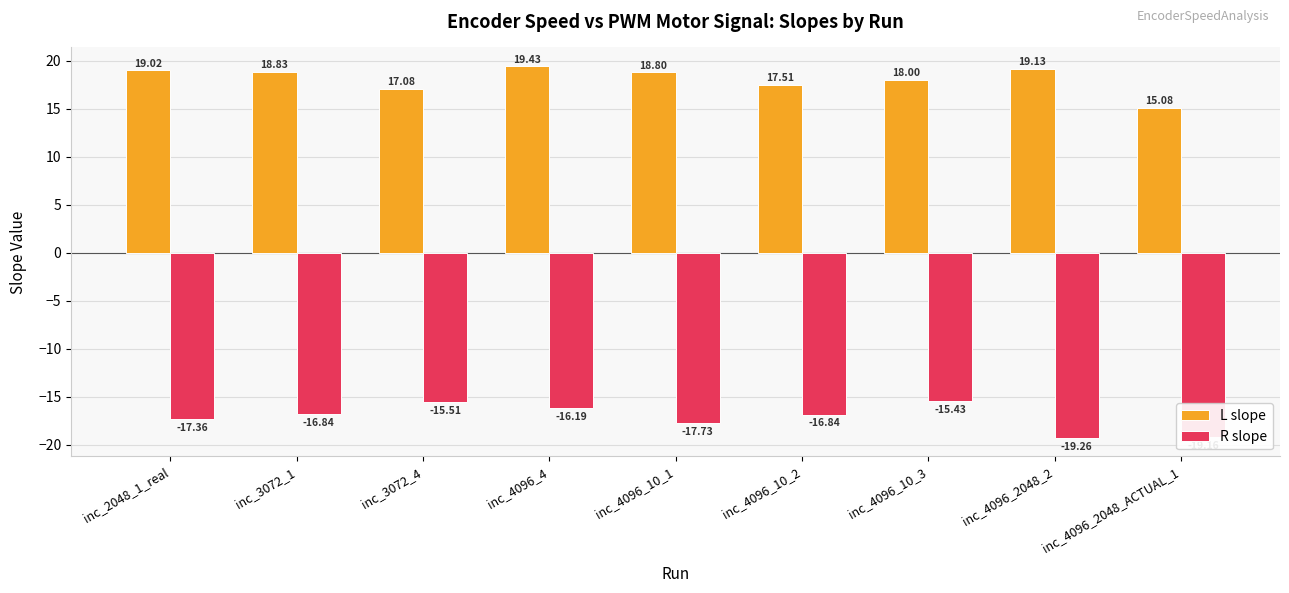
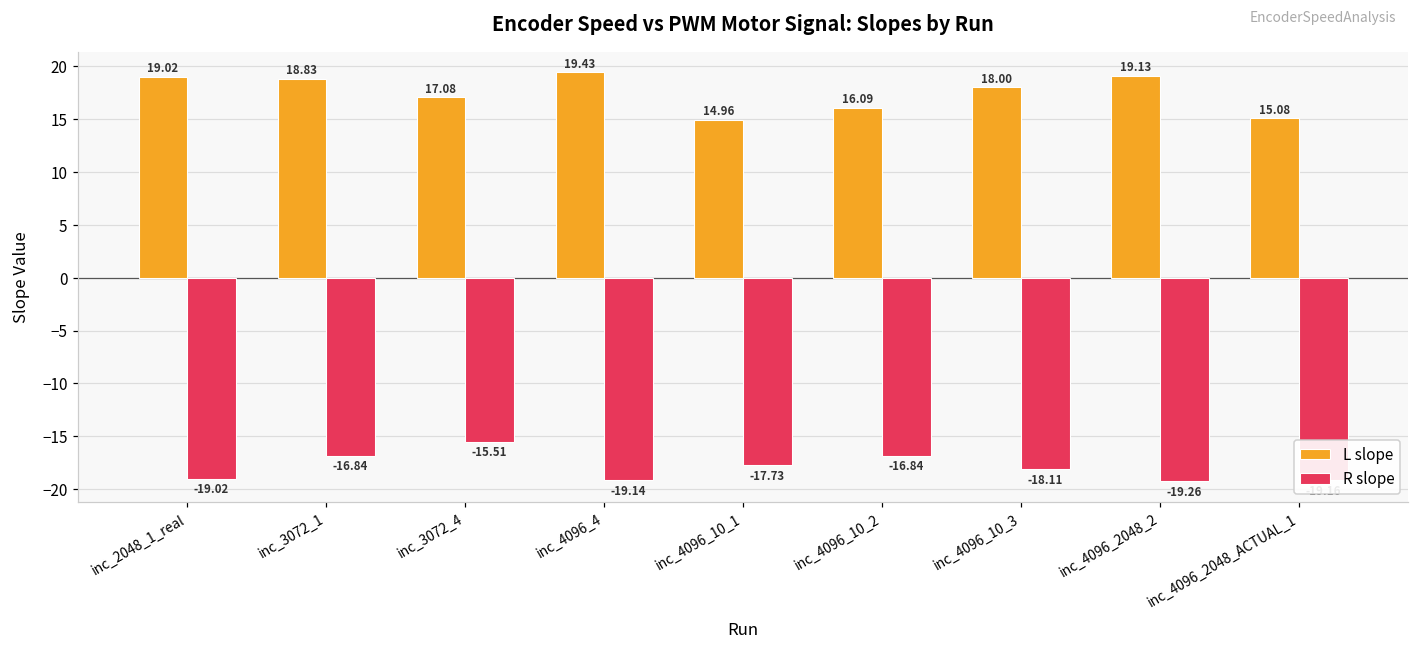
  {
    "L slope": {
      "inc_2048_1_real": 19.02,
      "inc_3072_1": 18.83,
      "inc_3072_4": 17.08,
      "inc_4096_4": 19.43,
-     "inc_4096_10_1": 18.80,
-     "inc_4096_10_2": 17.51,
+     "inc_4096_10_1": 14.96,
+     "inc_4096_10_2": 16.09,
      "inc_4096_10_3": 18.00,
      "inc_4096_2048_2": 19.13,
      "inc_4096_2048_ACTUAL_1": 15.08
    },
    "R slope": {
-     "inc_2048_1_real": -17.36,
+     "inc_2048_1_real": -19.02,
      "inc_3072_1": -16.84,
      "inc_3072_4": -15.51,
-     "inc_4096_4": -16.19,
+     "inc_4096_4": -19.14,
      "inc_4096_10_1": -17.73,
      "inc_4096_10_2": -16.84,
-     "inc_4096_10_3": -15.43,
+     "inc_4096_10_3": -18.11,
      "inc_4096_2048_2": -19.26
    }
  }
